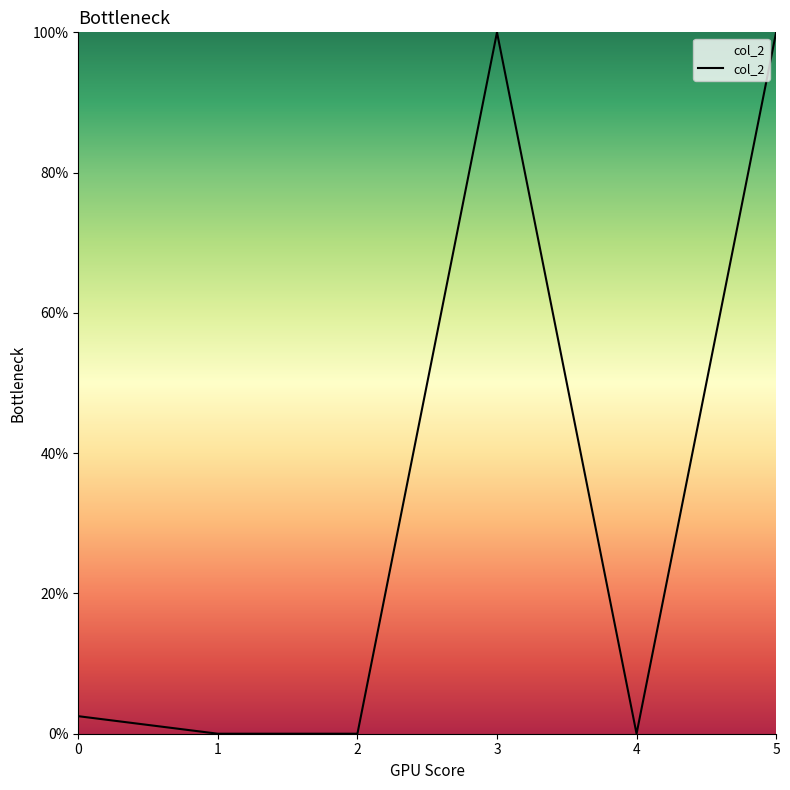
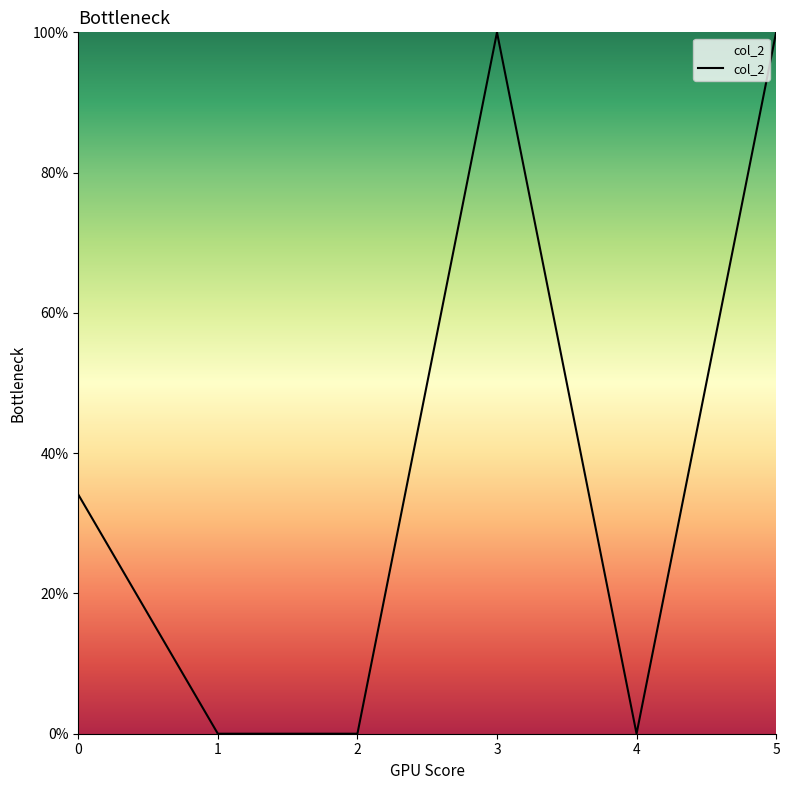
  {
-   "0": "3%",
+   "0": "34%",
    "1": "0%",
    "2": "0%",
    "3": "100%",
    "4": "0%",
    "5": "100%"
  }
